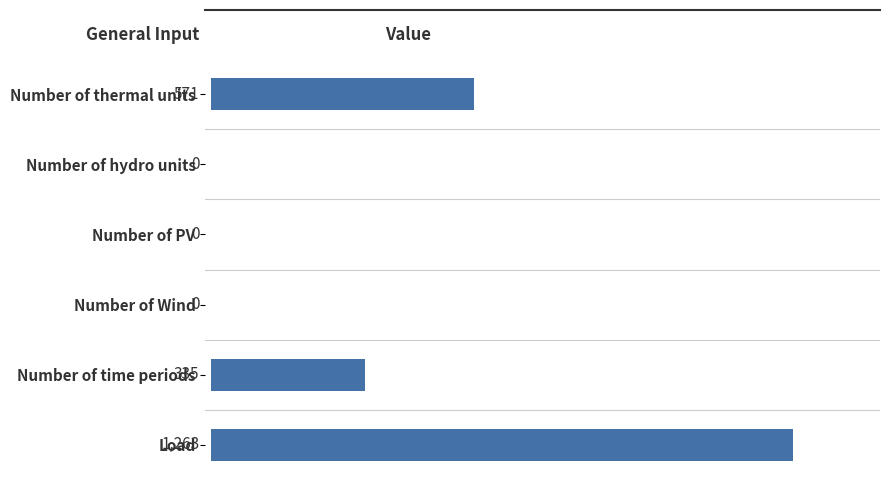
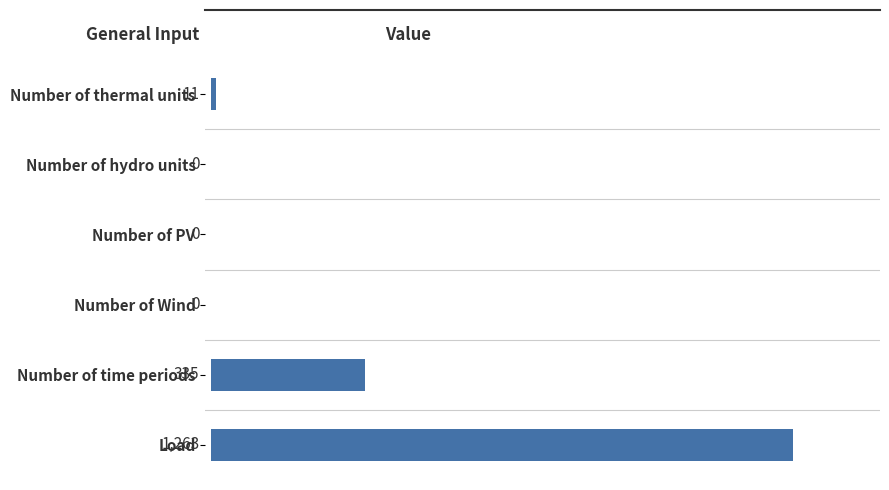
  {
-   "Number of thermal units": 571,
+   "Number of thermal units": 11,
    "Number of hydro units": 0,
    "Number of PV": 0,
    "Number of Wind": 0
  }
